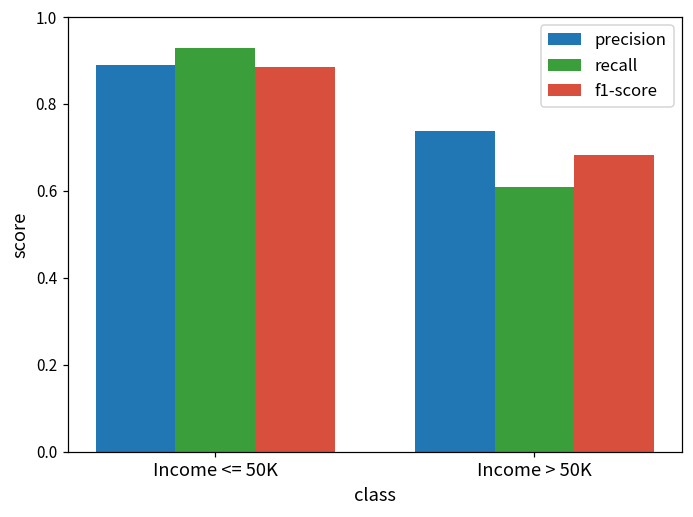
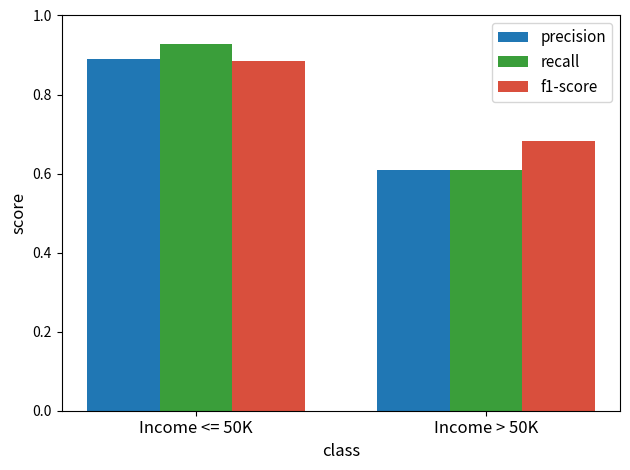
  {
    "precision": {
      "Income <= 50K": 0.89,
-     "Income > 50K": 0.74
+     "Income > 50K": 0.61
    },
    "recall": {
      "Income <= 50K": 0.93,
      "Income > 50K": 0.61
    },
    "f1-score": {
      "Income <= 50K": 0.89,
      "Income > 50K": 0.68
    }
  }
